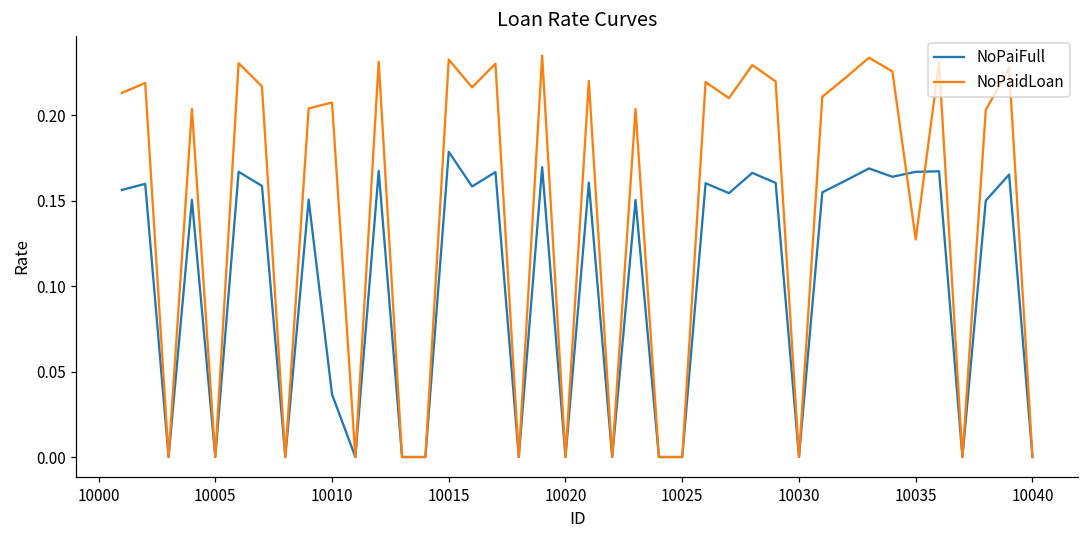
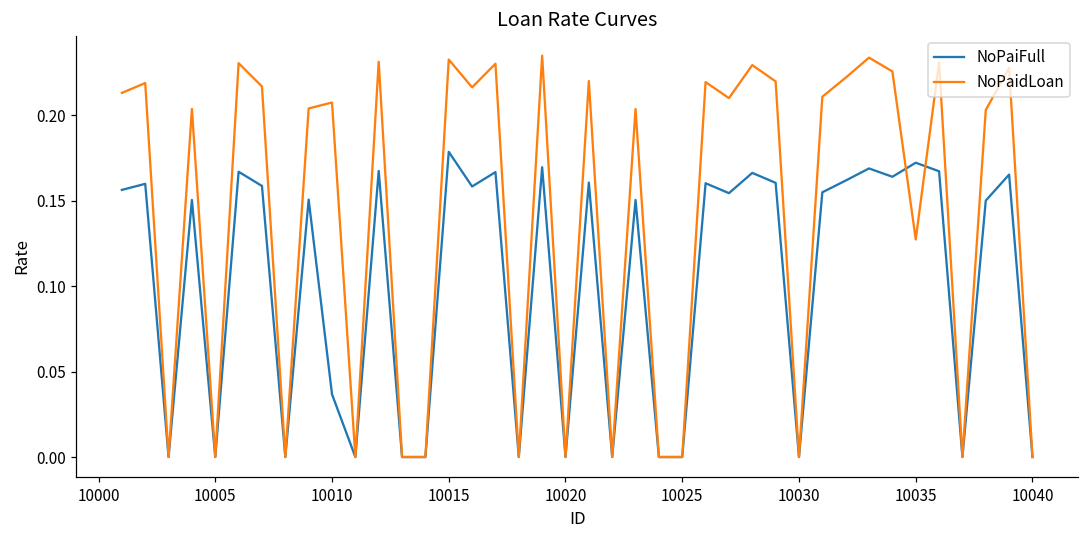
  {
    "NoPaiFull": {
      "10010": 0.037,
      "10015": 0.179,
-     "10035": 0.167
+     "10035": 0.172
    },
    "NoPaidLoan": {
      "10010": 0.208,
      "10015": 0.233,
      "10035": 0.127
    }
  }
